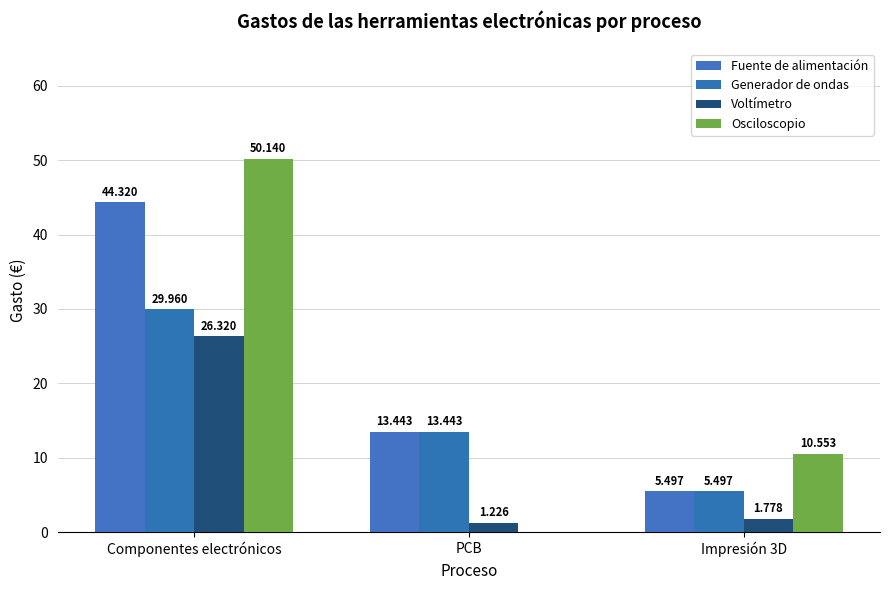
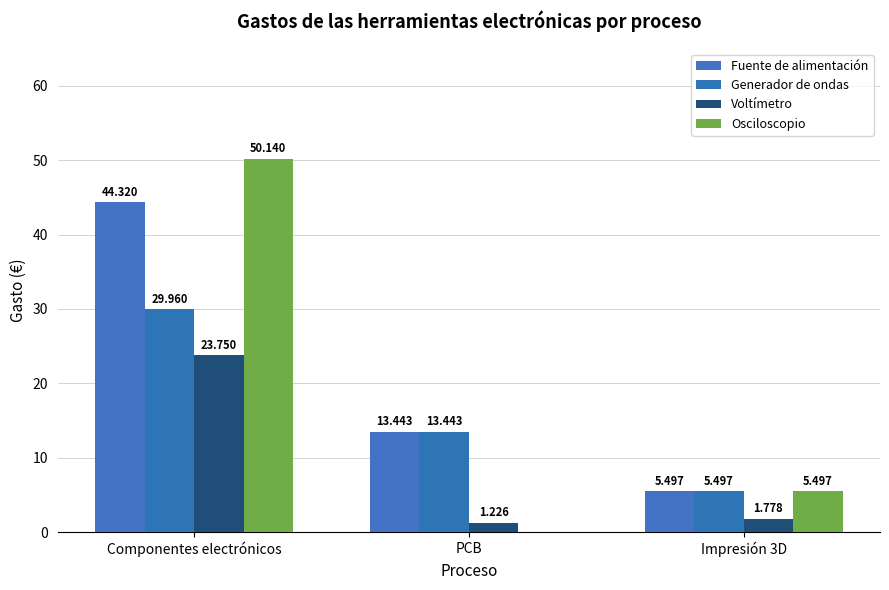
  {
    "Voltímetro": {
-     "Componentes electrónicos": 26.320,
+     "Componentes electrónicos": 23.750,
      "PCB": 1.226,
      "Impresión 3D": 1.778
    },
    "Osciloscopio": {
      "Componentes electrónicos": 50.140,
-     "Impresión 3D": 10.553
+     "Impresión 3D": 5.497
    }
  }
